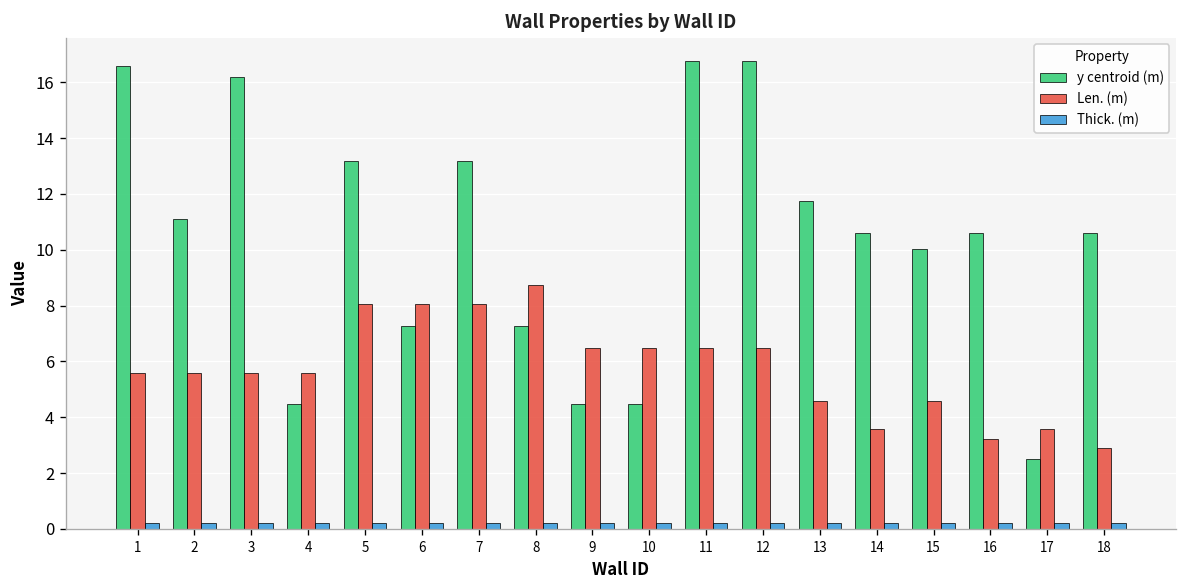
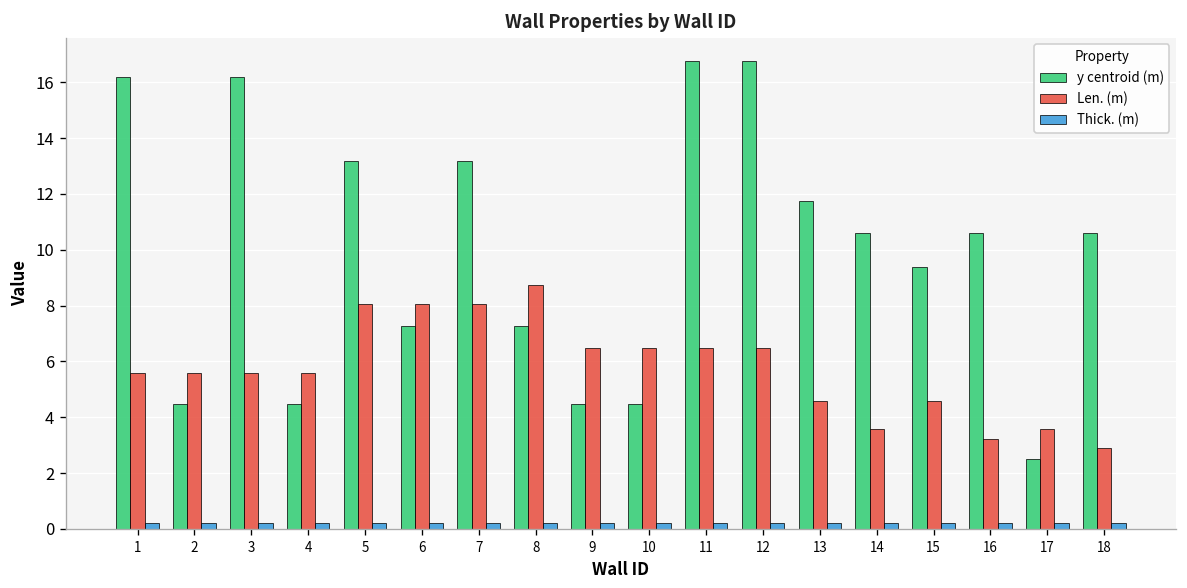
  {
    "y centroid (m)": {
-     "1": 16.6,
-     "2": 11.1,
+     "1": 16.2,
+     "2": 4.5,
      "3": 16.2,
      "4": 4.5,
      "5": 13.2,
      "6": 7.3,
      "7": 13.2,
      "8": 7.3,
      "9": 4.5,
      "10": 4.5,
      "11": 16.8,
      "12": 16.8,
      "13": 11.7,
      "14": 10.6,
-     "15": 10.0,
+     "15": 9.4,
      "16": 10.6,
      "17": 2.5,
      "18": 10.6
    },
    "Len. (m)": {
      "1": 5.6,
      "2": 5.6,
      "3": 5.6,
      "4": 5.6,
      "5": 8.0,
      "6": 8.0,
      "7": 8.0,
      "8": 8.8,
      "9": 6.5,
      "10": 6.5,
      "11": 6.5,
      "12": 6.5,
      "13": 4.6,
      "14": 3.6,
      "15": 4.6,
      "16": 3.2,
      "17": 3.6,
      "18": 2.9
    },
    "Thick. (m)": {
      "1": 0.2,
      "2": 0.2,
      "3": 0.2,
      "4": 0.2,
      "5": 0.2,
      "6": 0.2,
      "7": 0.2,
      "8": 0.2,
      "9": 0.2,
      "10": 0.2,
      "11": 0.2,
      "12": 0.2,
      "13": 0.2,
      "14": 0.2,
      "15": 0.2,
      "16": 0.2,
      "17": 0.2,
      "18": 0.2
    }
  }
